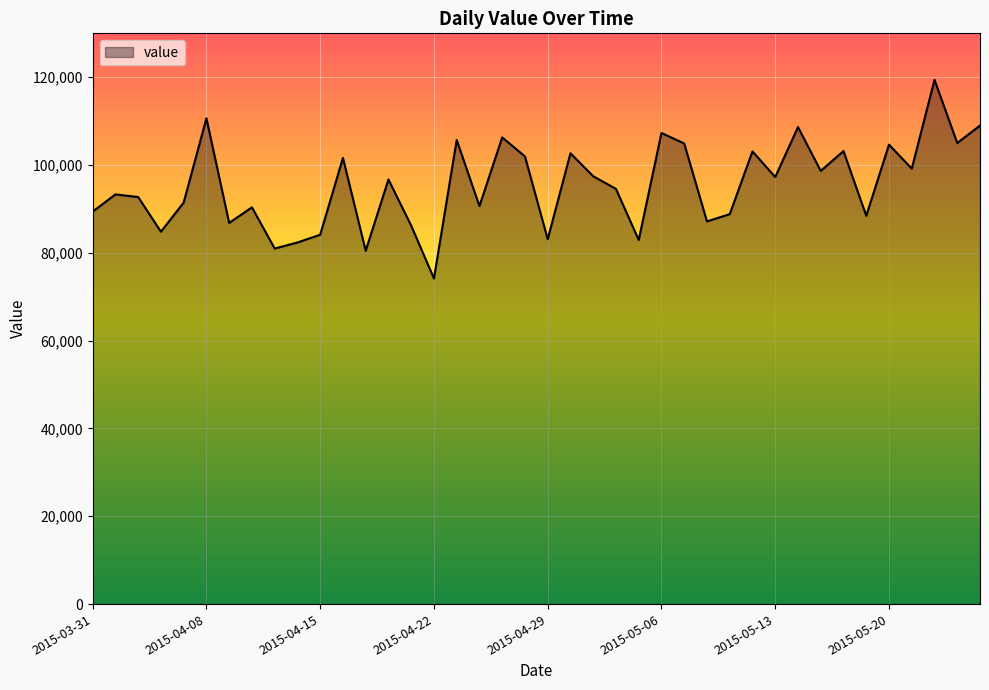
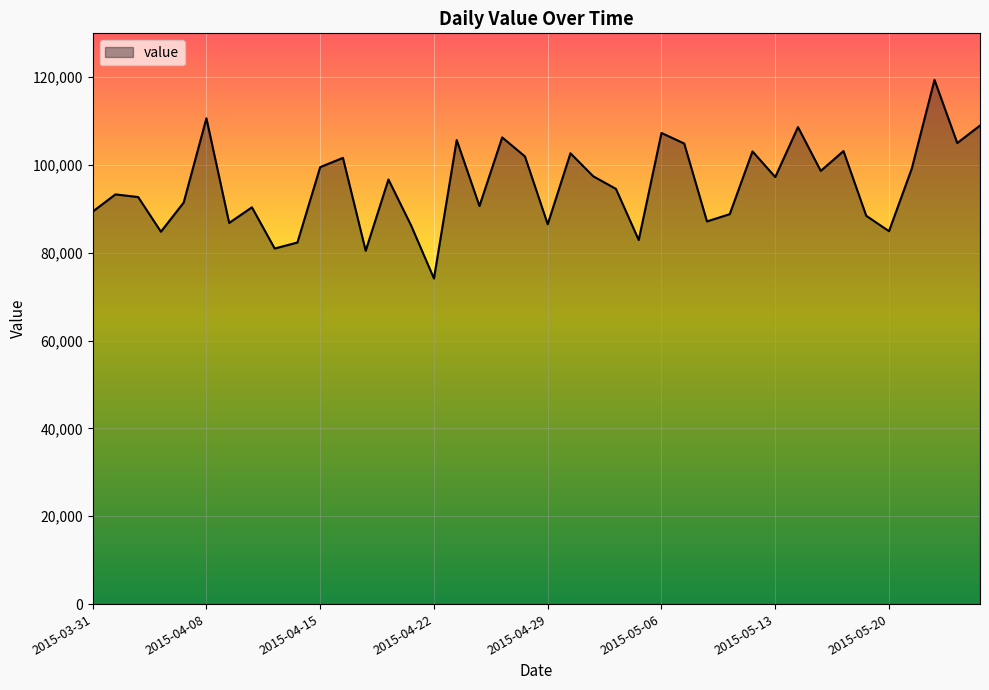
  {
    "2015-03-31": "89,000",
    "2015-04-08": "111,000",
-   "2015-04-15": "84,000",
+   "2015-04-15": "100,000",
    "2015-04-22": "74,000",
-   "2015-04-29": "83,000",
+   "2015-04-29": "87,000",
    "2015-05-06": "107,000",
    "2015-05-13": "97,000",
-   "2015-05-20": "105,000"
+   "2015-05-20": "85,000"
  }
